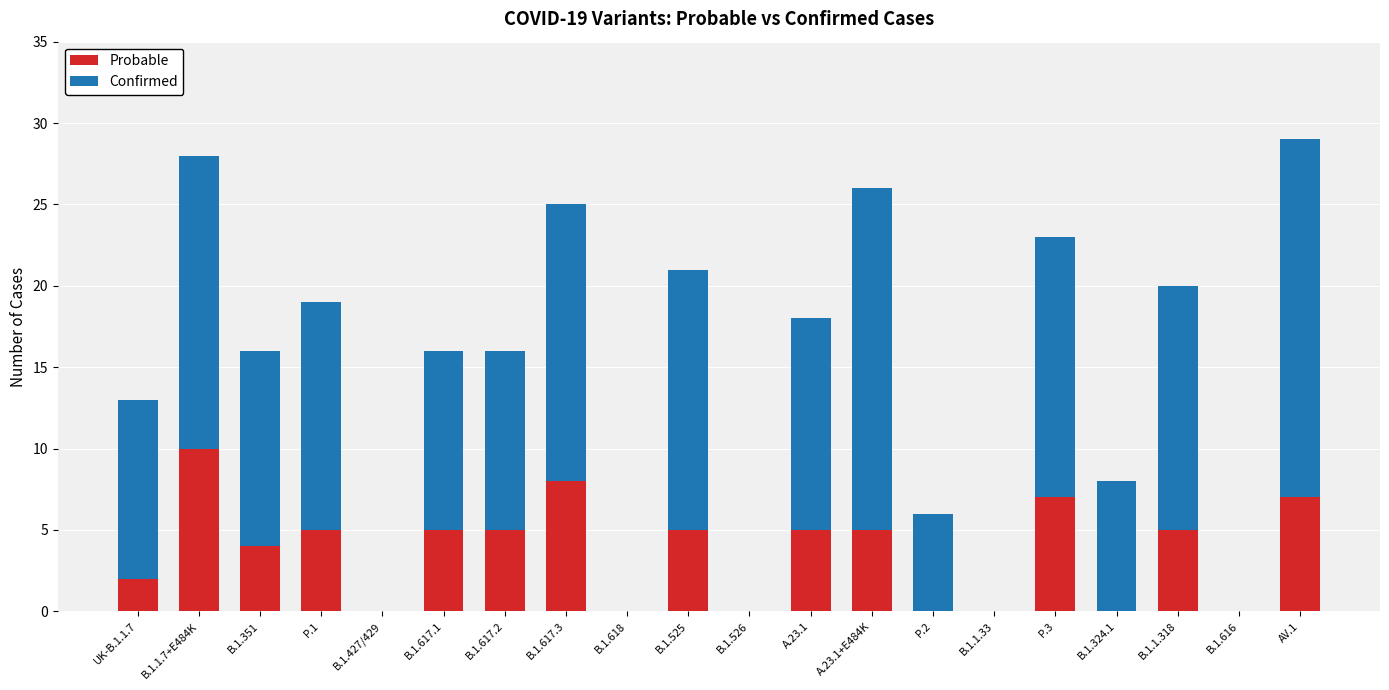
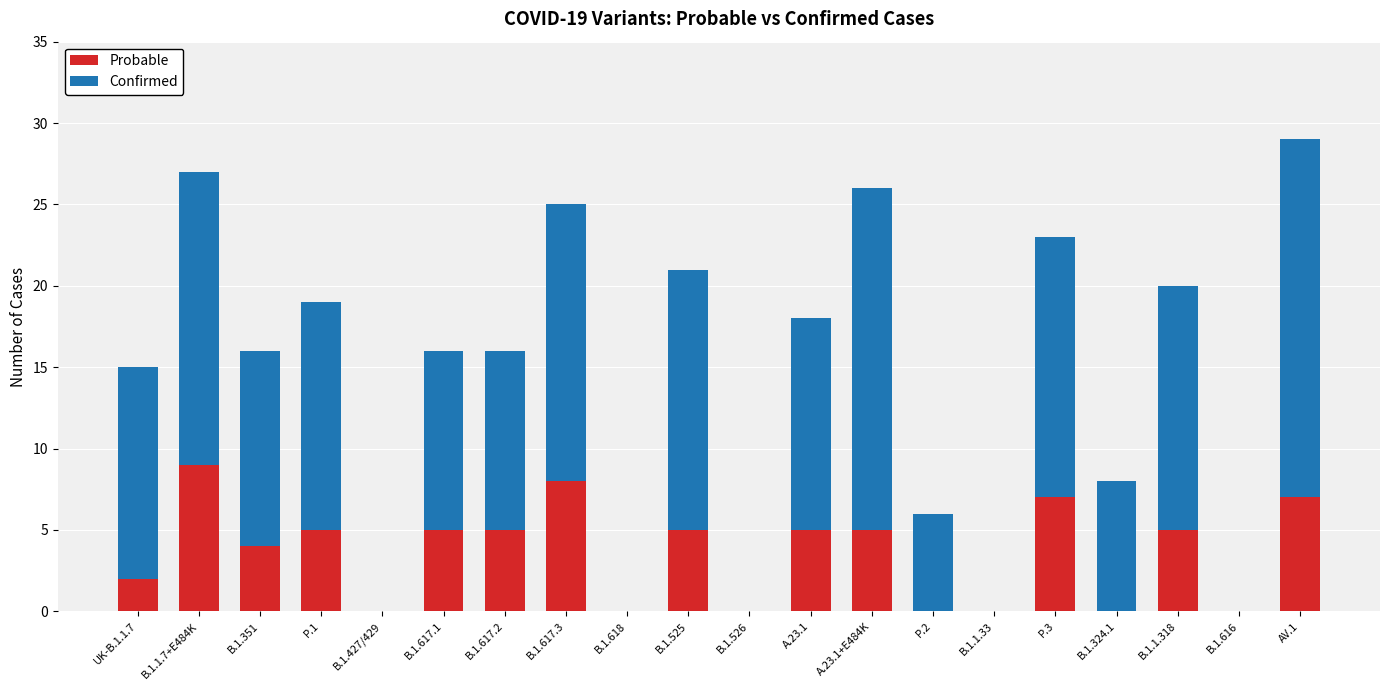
  {
    "Probable": {
      "UK-B.1.1.7": 2,
-     "B.1.1.7+E484K": 10,
+     "B.1.1.7+E484K": 9,
      "B.1.351": 4,
      "P.1": 5,
      "B.1.427/429": 0,
      "B.1.617.1": 5,
      "B.1.617.2": 5,
      "B.1.617.3": 8,
      "B.1.618": 0,
      "B.1.525": 5,
      "B.1.526": 0,
      "A.23.1": 5,
      "A.23.1+E484K": 5,
      "P.2": 0,
      "B.1.1.33": 0,
      "P.3": 7,
      "B.1.324.1": 0,
      "B.1.1.318": 5,
      "B.1.616": 0,
      "AV.1": 7
    },
    "Confirmed": {
-     "UK-B.1.1.7": 11,
+     "UK-B.1.1.7": 13,
      "B.1.1.7+E484K": 18,
      "B.1.351": 12,
      "P.1": 14,
      "B.1.427/429": 0,
      "B.1.617.1": 11,
      "B.1.617.2": 11,
      "B.1.617.3": 17,
      "B.1.618": 0,
      "B.1.525": 16,
      "B.1.526": 0,
      "A.23.1": 13,
      "A.23.1+E484K": 21,
      "P.2": 6,
      "B.1.1.33": 0,
      "P.3": 16,
      "B.1.324.1": 8,
      "B.1.1.318": 15,
      "B.1.616": 0,
      "AV.1": 22
    }
  }
